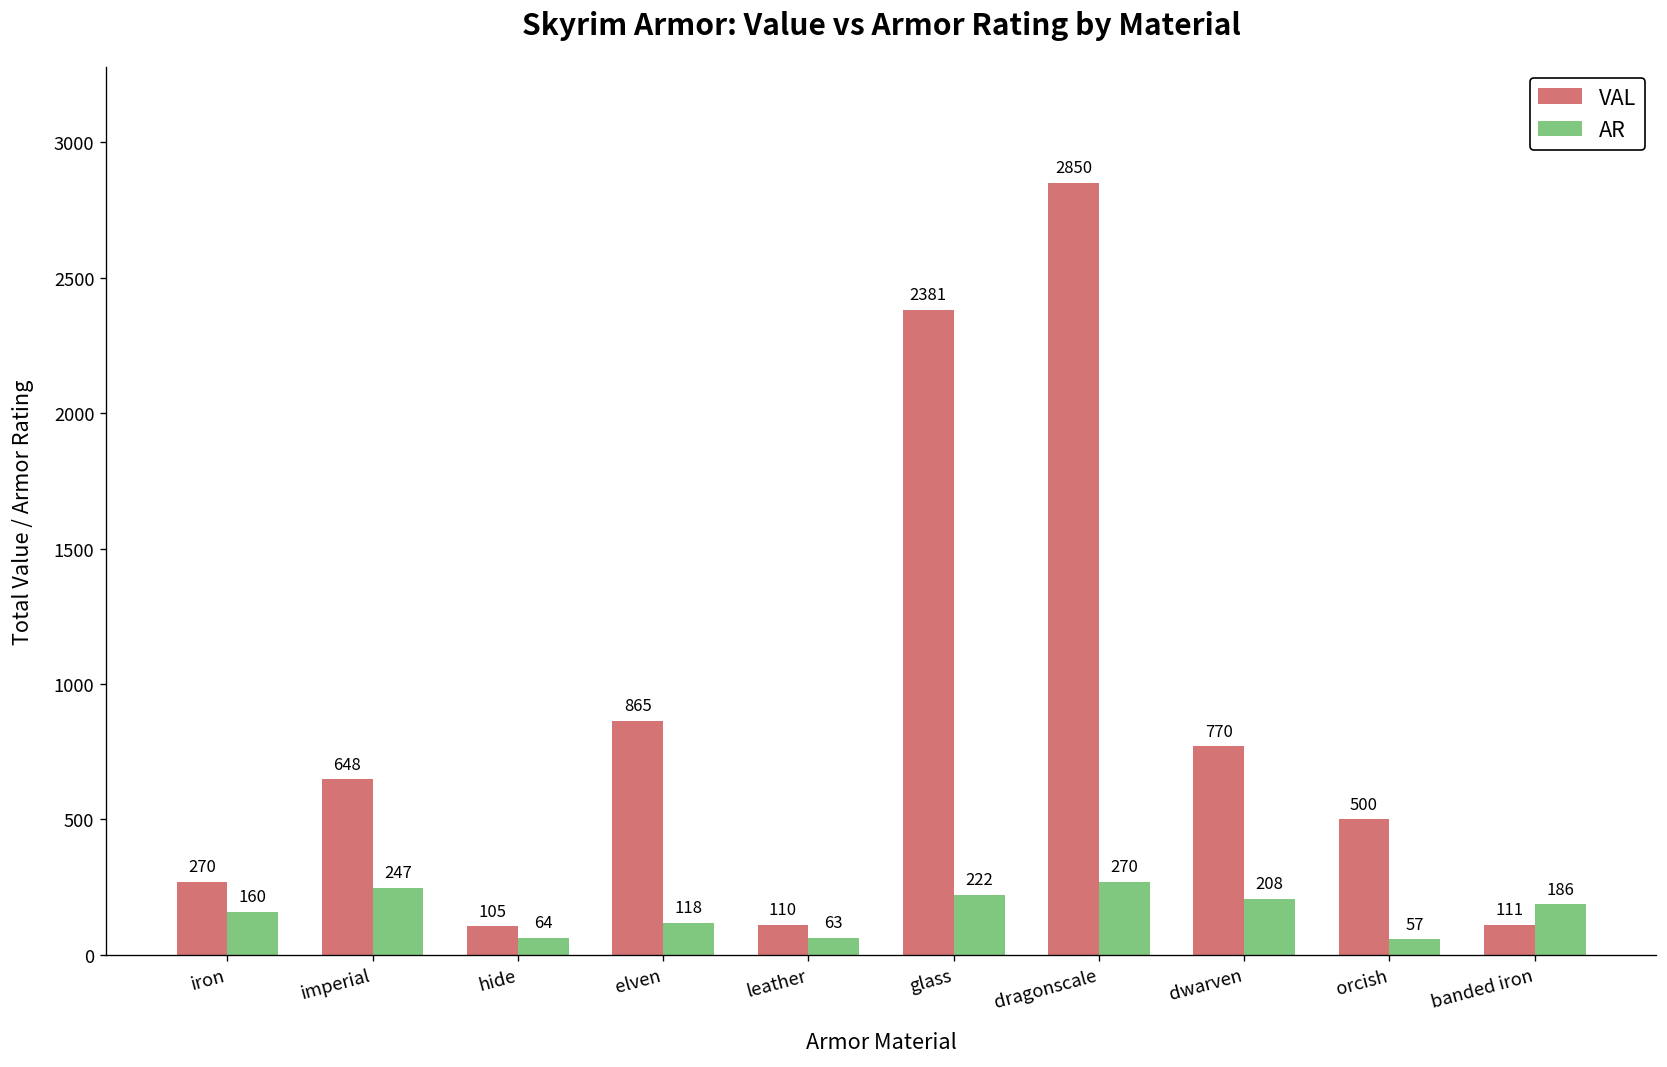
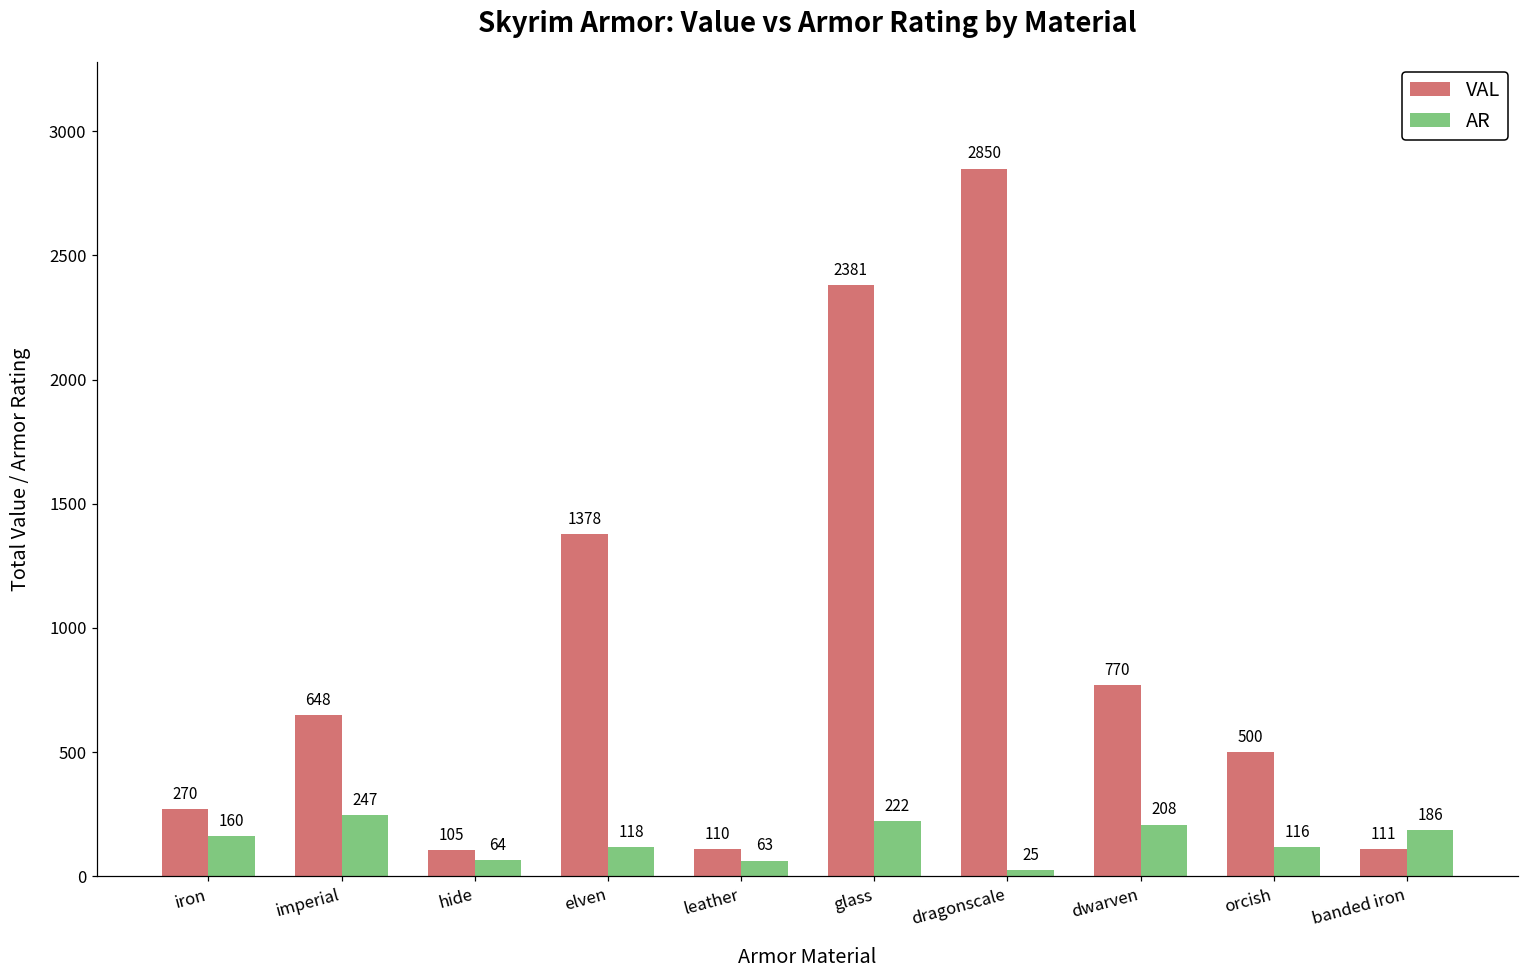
  {
    "VAL": {
      "iron": 270,
      "imperial": 648,
      "hide": 105,
-     "elven": 865,
+     "elven": 1378,
      "leather": 110,
      "glass": 2381,
      "dragonscale": 2850,
      "dwarven": 770,
      "orcish": 500,
      "banded iron": 111
    },
    "AR": {
      "iron": 160,
      "imperial": 247,
      "hide": 64,
      "elven": 118,
      "leather": 63,
      "glass": 222,
-     "dragonscale": 270,
+     "dragonscale": 25,
      "dwarven": 208,
-     "orcish": 57,
+     "orcish": 116,
      "banded iron": 186
    }
  }
